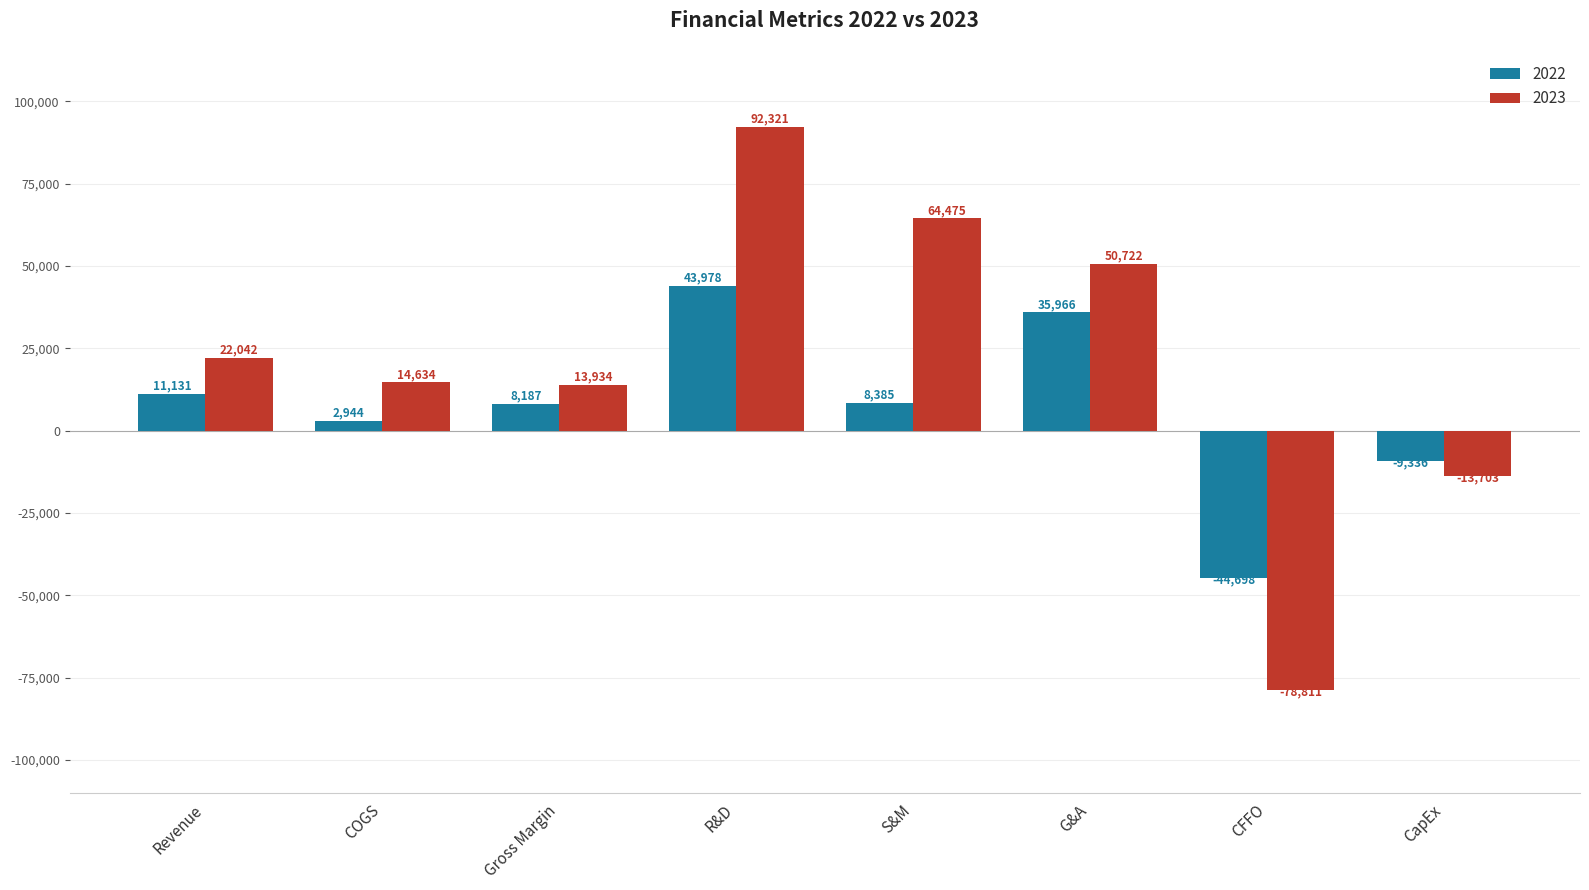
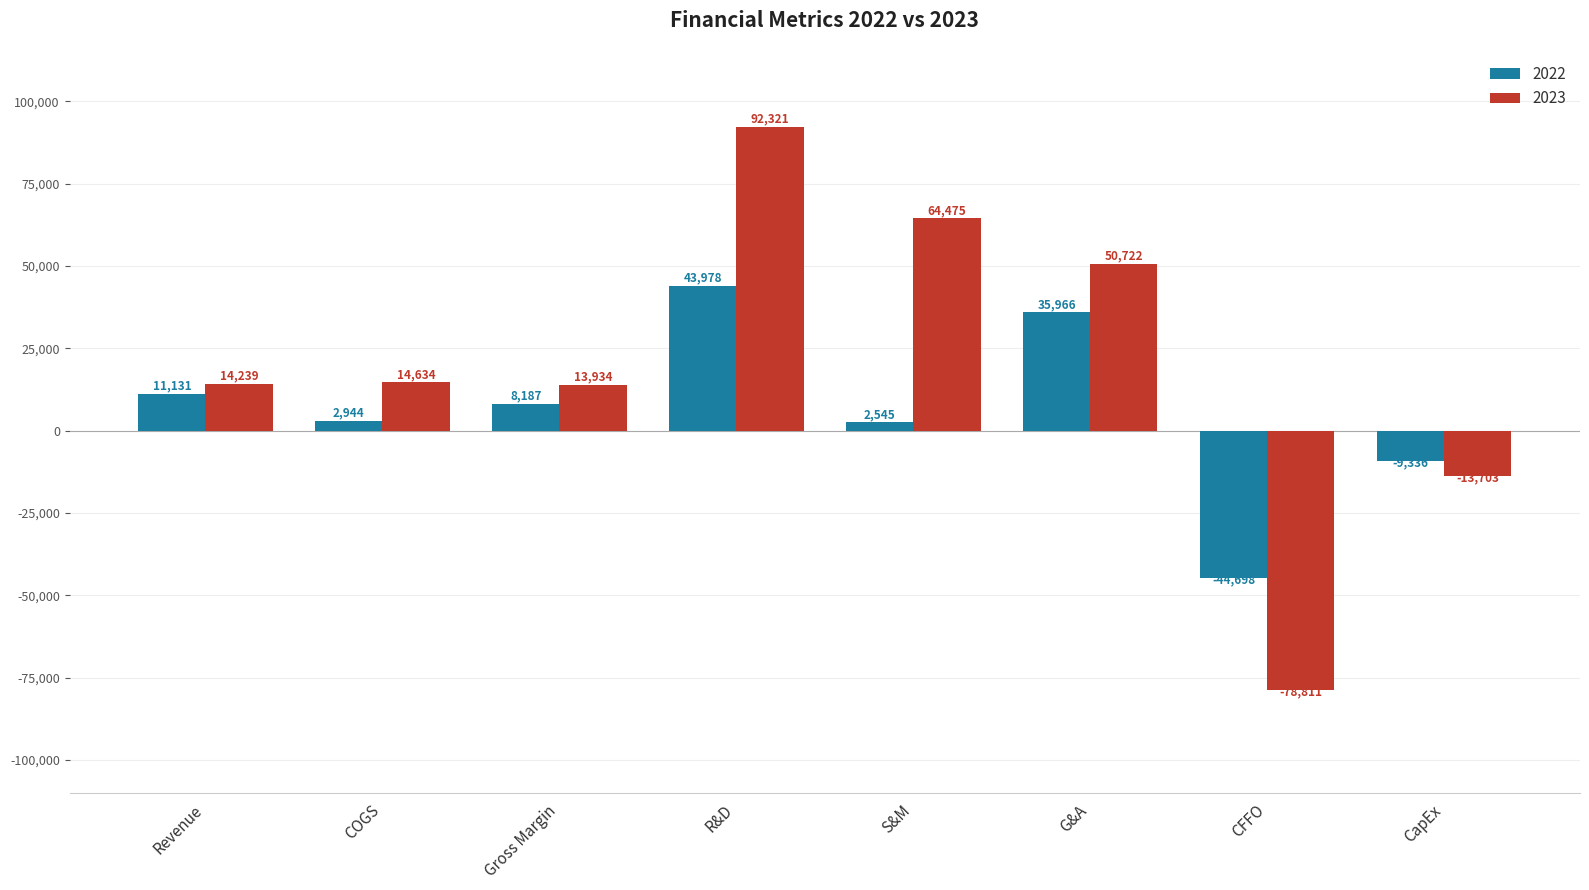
  {
    "2022": {
      "Revenue": "11,131",
      "COGS": "2,944",
      "Gross Margin": "8,187",
      "R&D": "43,978",
-     "S&M": "8,385",
+     "S&M": "2,545",
      "G&A": "35,966",
      "CFFO": "-44,698",
      "CapEx": "-9,336"
    },
    "2023": {
-     "Revenue": "22,042",
+     "Revenue": "14,239",
      "COGS": "14,634",
      "Gross Margin": "13,934",
      "R&D": "92,321",
      "S&M": "64,475",
      "G&A": "50,722",
      "CFFO": "-78,811",
      "CapEx": "-13,703"
    }
  }
